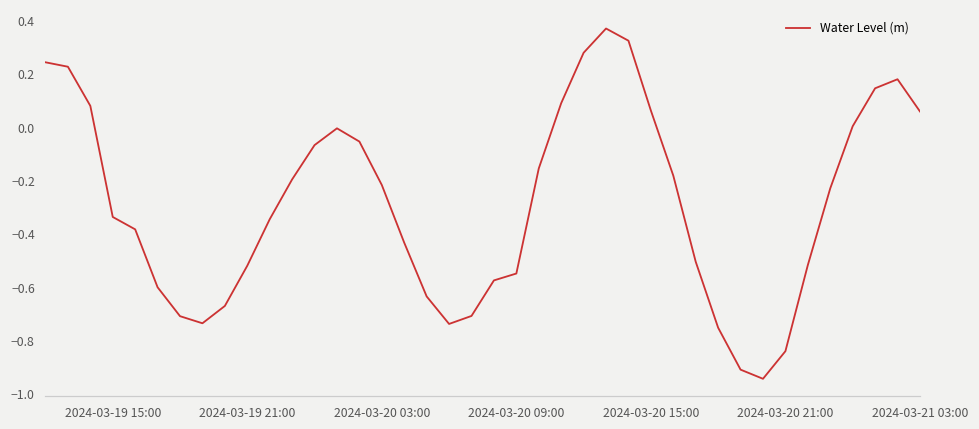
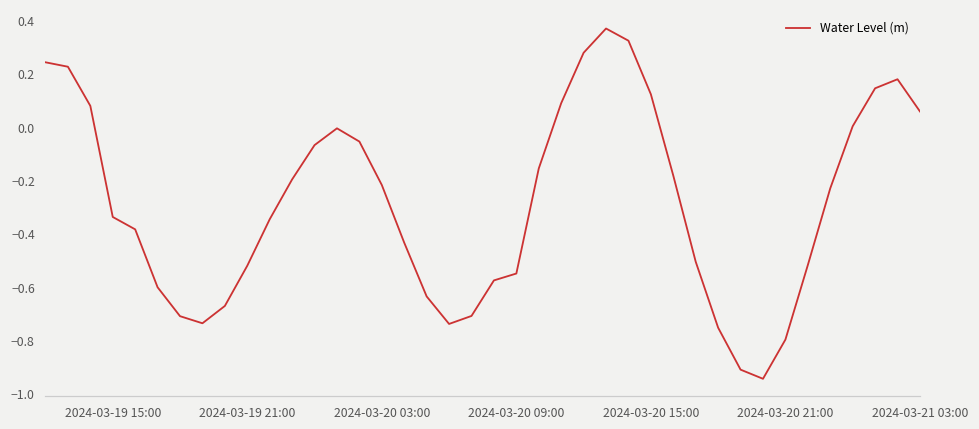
  {
    "2024-03-19 15:00": -0.34,
    "2024-03-19 21:00": -0.52,
    "2024-03-20 03:00": -0.22,
    "2024-03-20 09:00": -0.55,
-   "2024-03-20 15:00": 0.06,
-   "2024-03-20 21:00": -0.84,
+   "2024-03-20 15:00": 0.13,
+   "2024-03-20 21:00": -0.80,
    "2024-03-21 03:00": 0.06
  }
